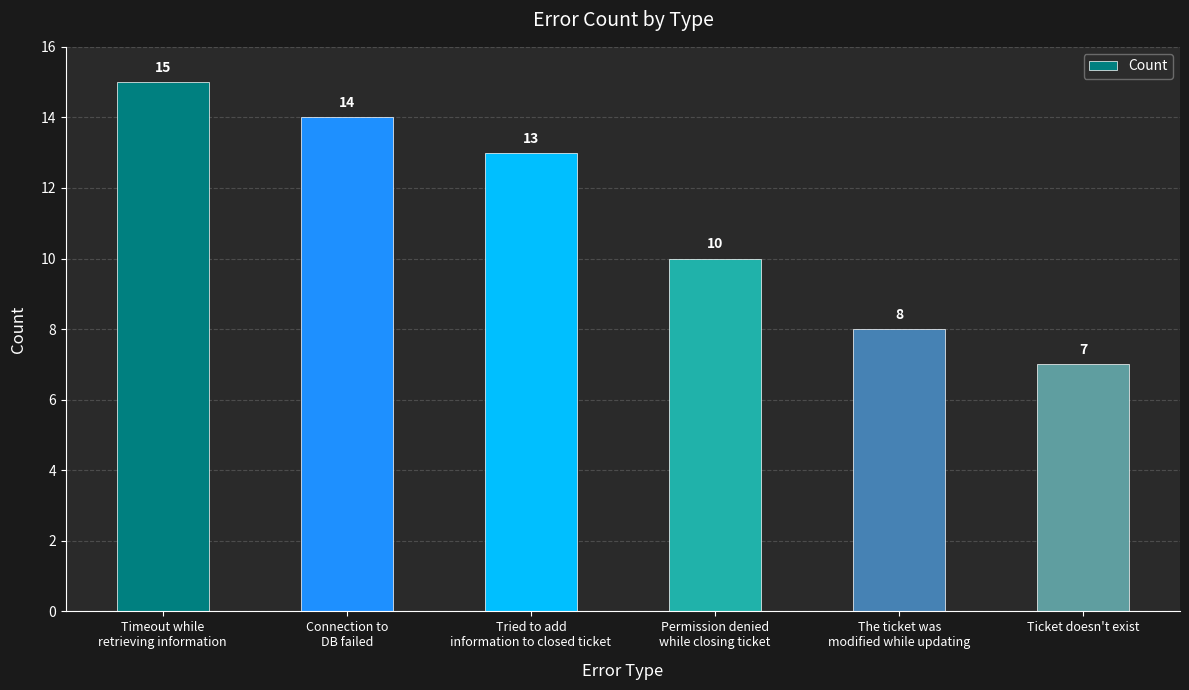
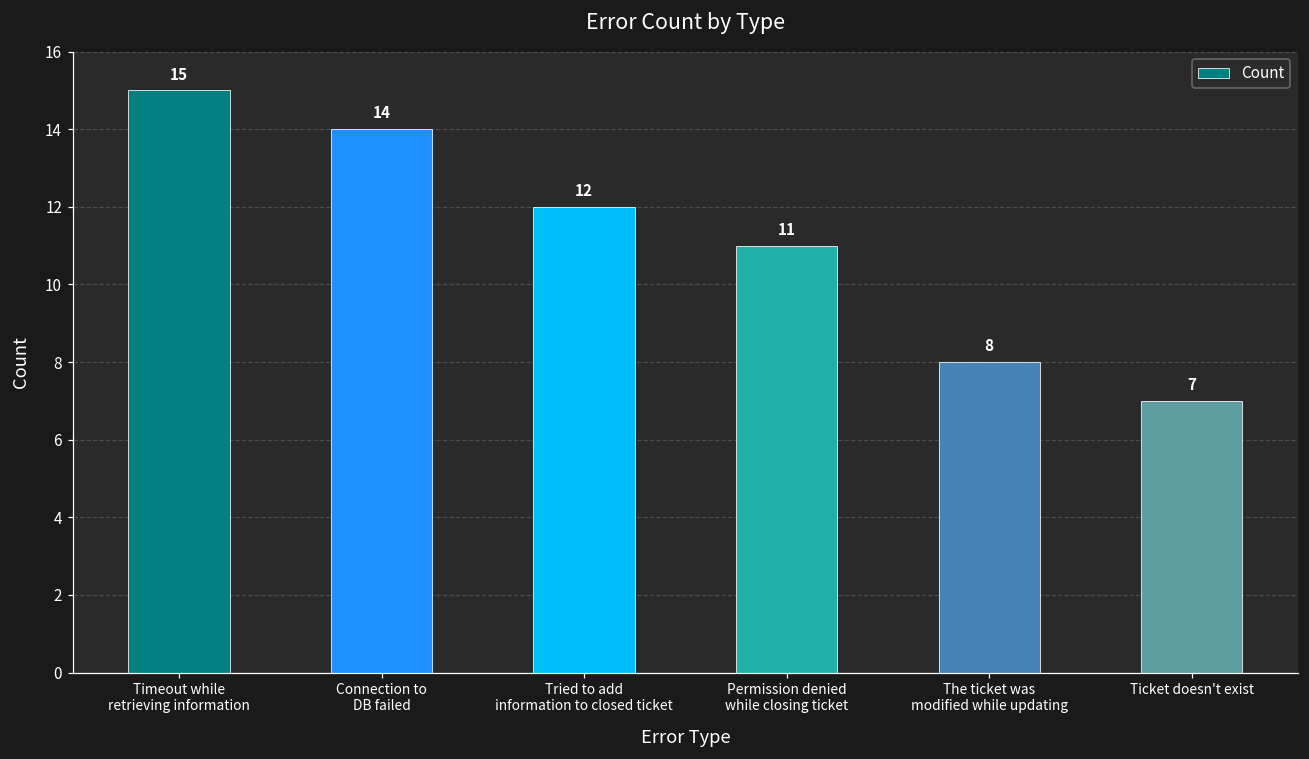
  {
    "Timeout while retrieving information": 15,
    "Connection to DB failed": 14,
-   "Tried to add information to closed ticket": 13,
-   "Permission denied while closing ticket": 10,
+   "Tried to add information to closed ticket": 12,
+   "Permission denied while closing ticket": 11,
    "The ticket was modified while updating": 8,
    "Ticket doesn't exist": 7
  }
